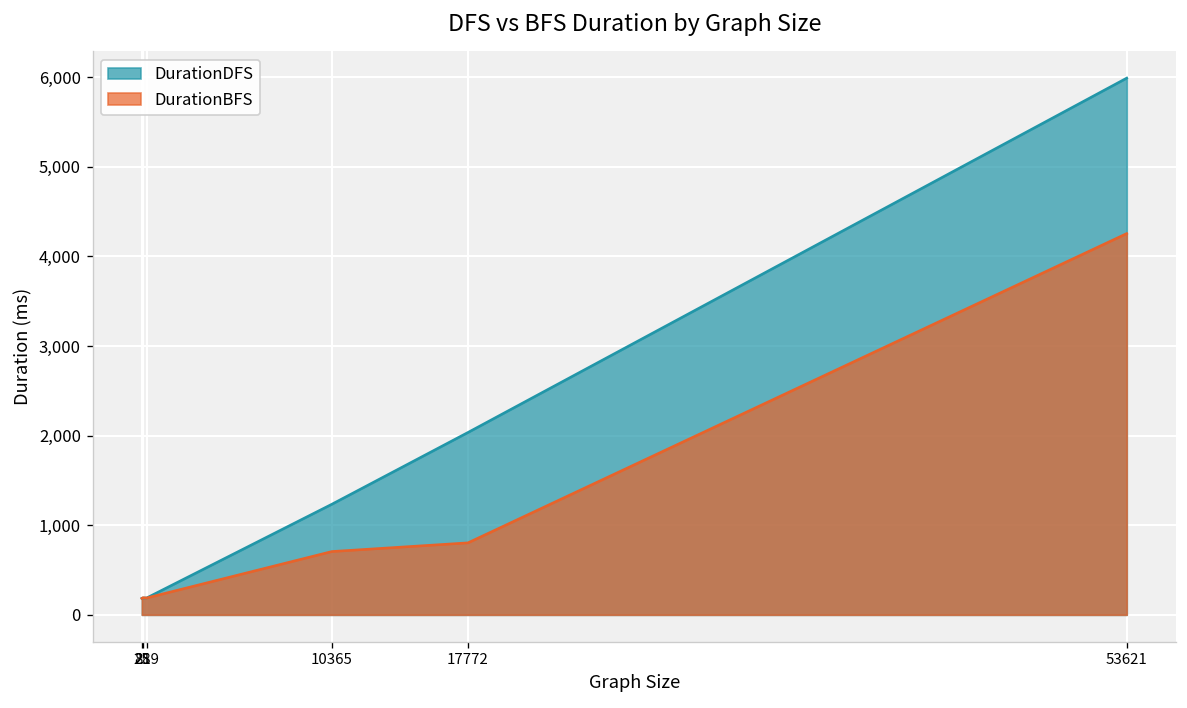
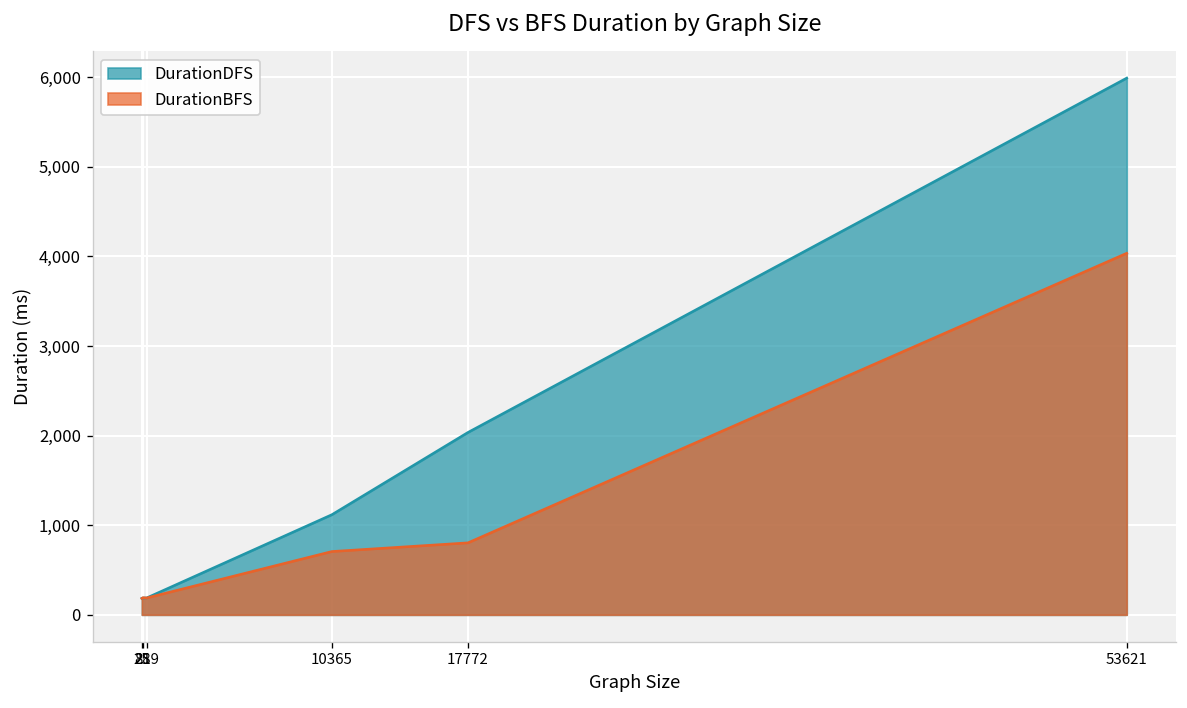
  {
    "DurationDFS": {
-     "10365": "1,200",
+     "10365": "1,100",
      "17772": "2,000",
      "53621": "6,000"
    },
    "DurationBFS": {
      "10365": "700",
      "17772": "800",
-     "53621": "4,300"
+     "53621": "4,000"
    }
  }
